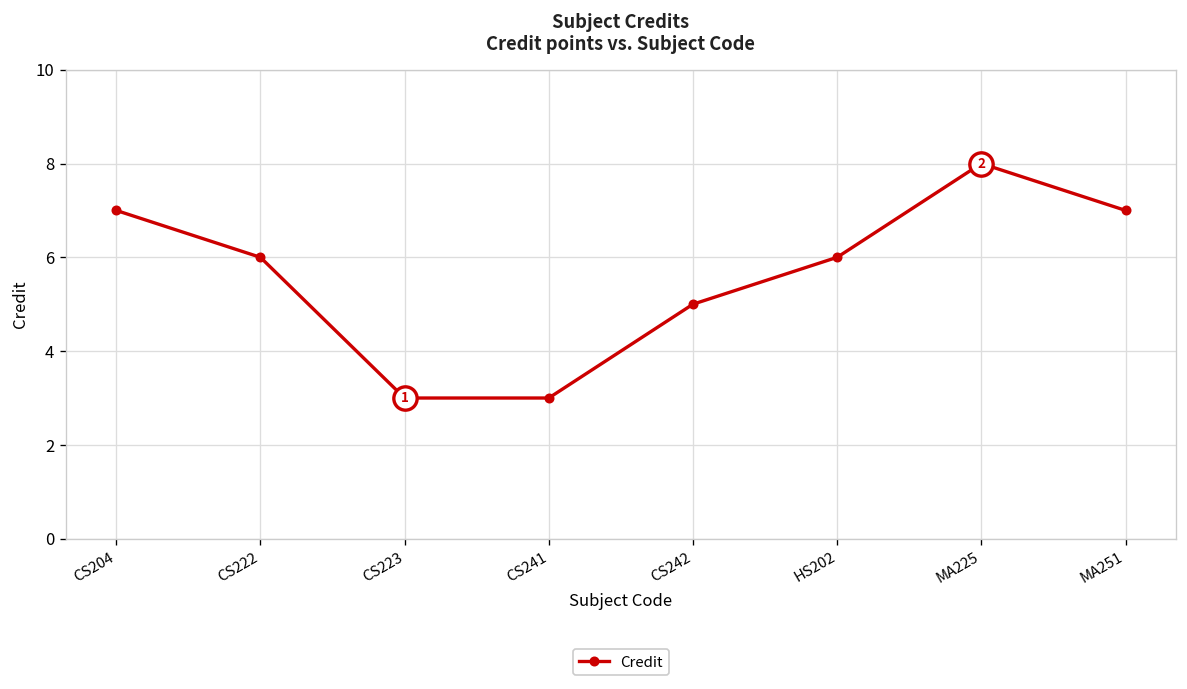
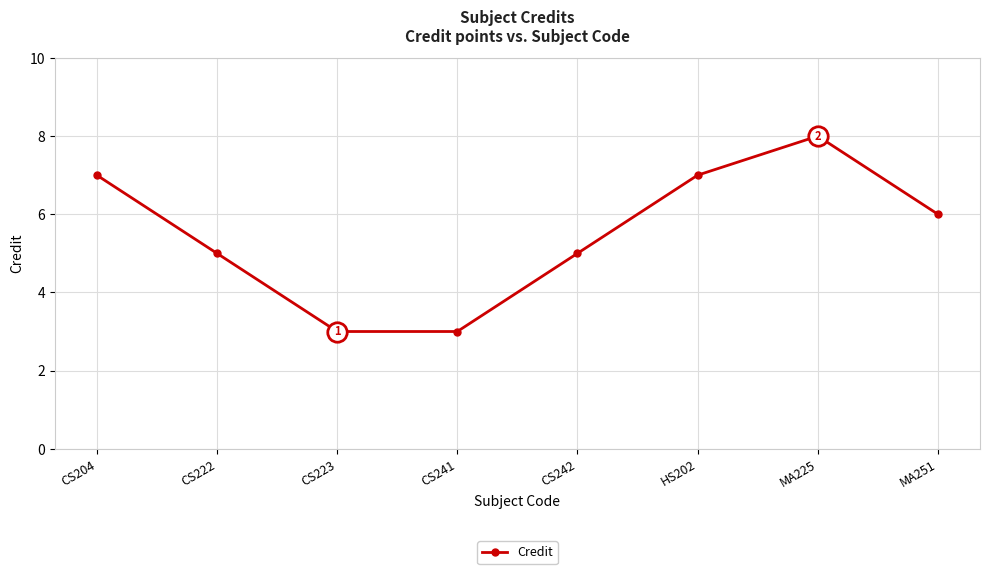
  {
    "Credit": {
      "CS204": 7,
-     "CS222": 6,
+     "CS222": 5,
      "CS241": 3,
      "CS242": 5,
-     "HS202": 6,
-     "MA251": 7
+     "HS202": 7,
+     "MA251": 6
    }
  }
